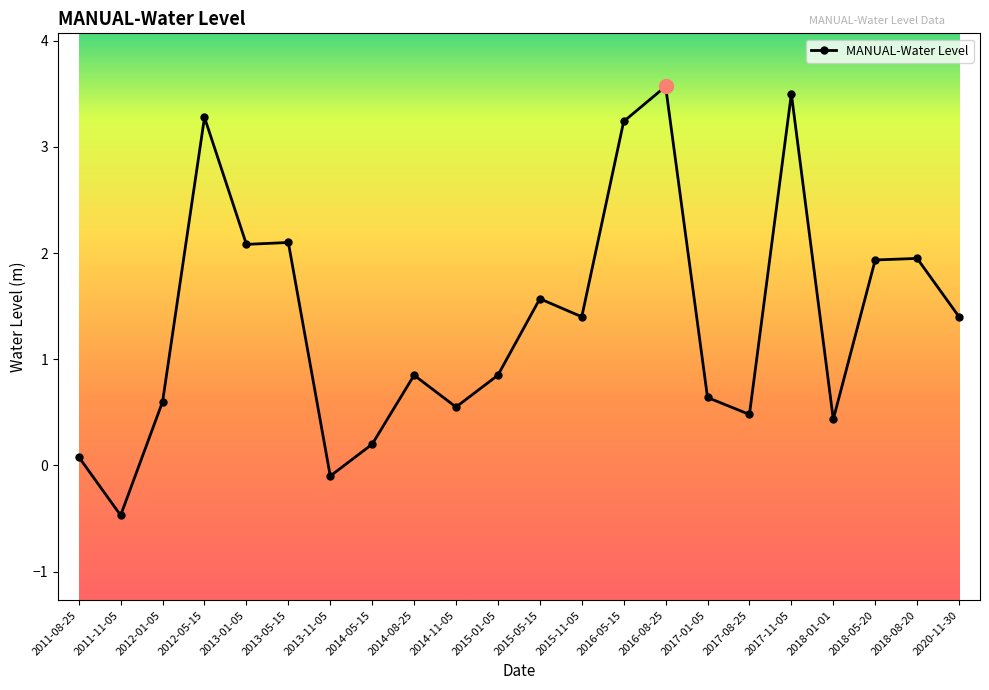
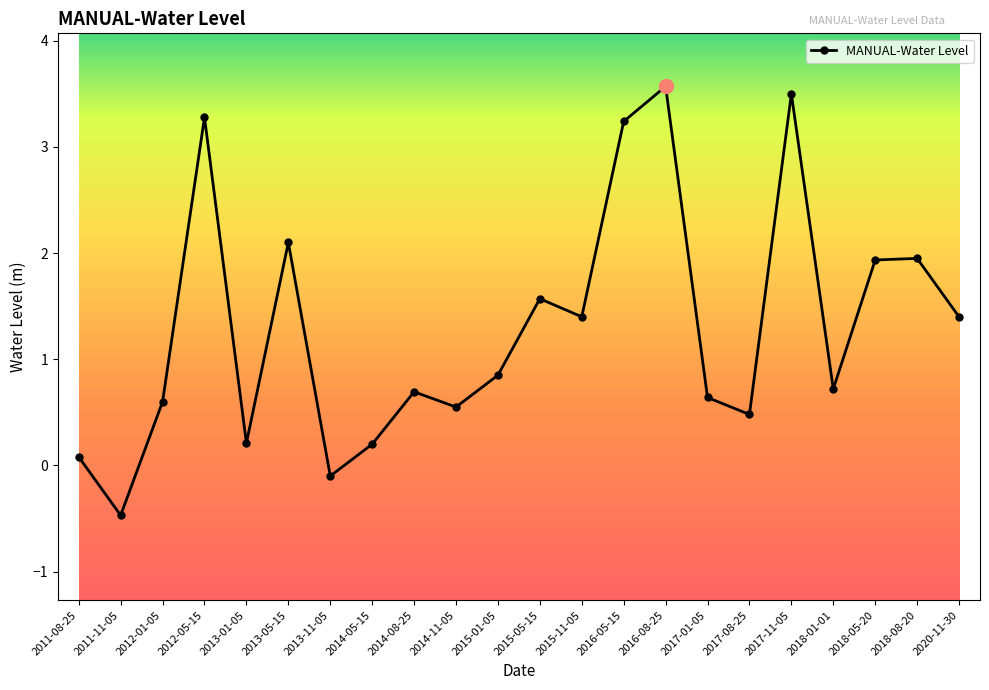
  {
    "MANUAL-Water Level": {
      "2011-08-25": 0.08,
      "2011-11-05": -0.47,
      "2012-01-05": 0.60,
      "2012-05-15": 3.28,
-     "2013-01-05": 2.08,
+     "2013-01-05": 0.21,
      "2013-05-15": 2.10,
      "2013-11-05": -0.10,
      "2014-05-15": 0.20,
-     "2014-08-25": 0.85,
+     "2014-08-25": 0.69,
      "2014-11-05": 0.55,
      "2015-01-05": 0.85,
      "2015-05-15": 1.57,
      "2015-11-05": 1.40,
      "2016-05-15": 3.24,
      "2017-01-05": 0.64,
      "2017-08-25": 0.48,
      "2017-11-05": 3.50,
-     "2018-01-01": 0.43,
+     "2018-01-01": 0.72,
      "2018-05-20": 1.94,
      "2018-08-20": 1.95,
      "2020-11-30": 1.40
    }
  }
